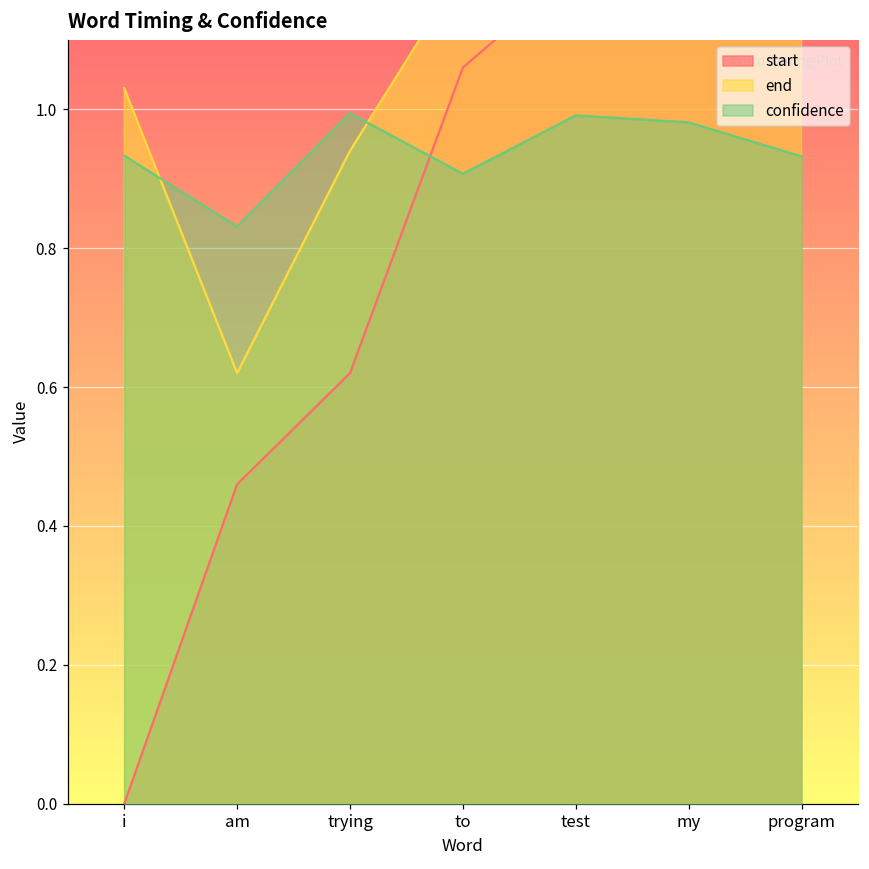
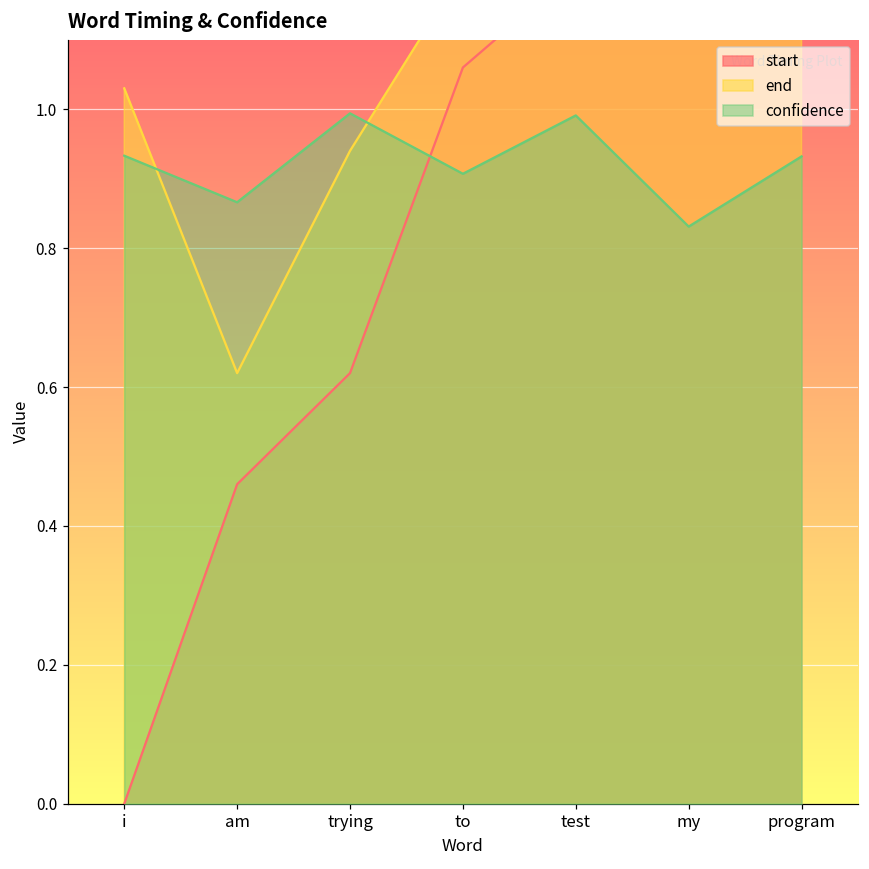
  {
    "start": {
      "i": 0.00,
      "am": 0.46,
      "trying": 0.62,
      "to": 1.06
    },
    "end": {
      "i": 1.03,
      "am": 0.62,
      "trying": 0.94
    },
    "confidence": {
      "i": 0.93,
-     "am": 0.83,
+     "am": 0.87,
      "trying": 0.99,
      "to": 0.91,
      "test": 0.99,
-     "my": 0.98,
+     "my": 0.83,
      "program": 0.93
    }
  }
